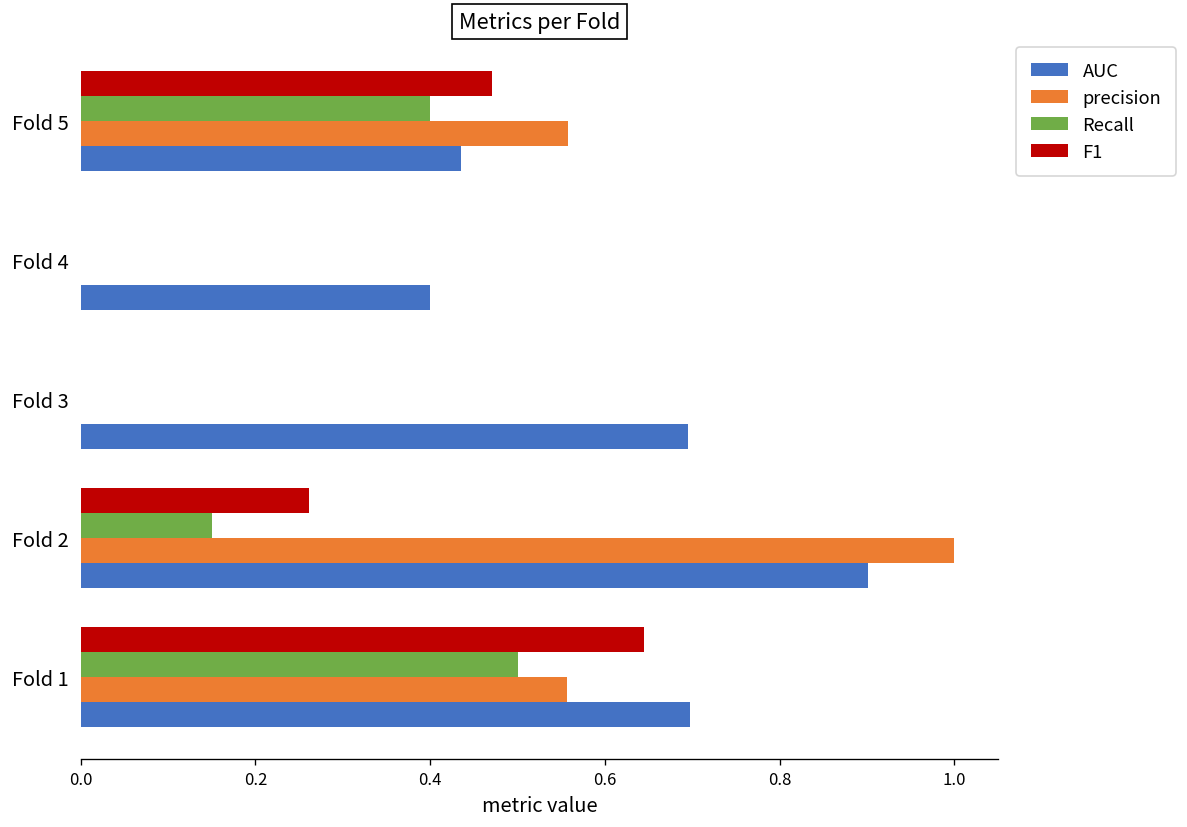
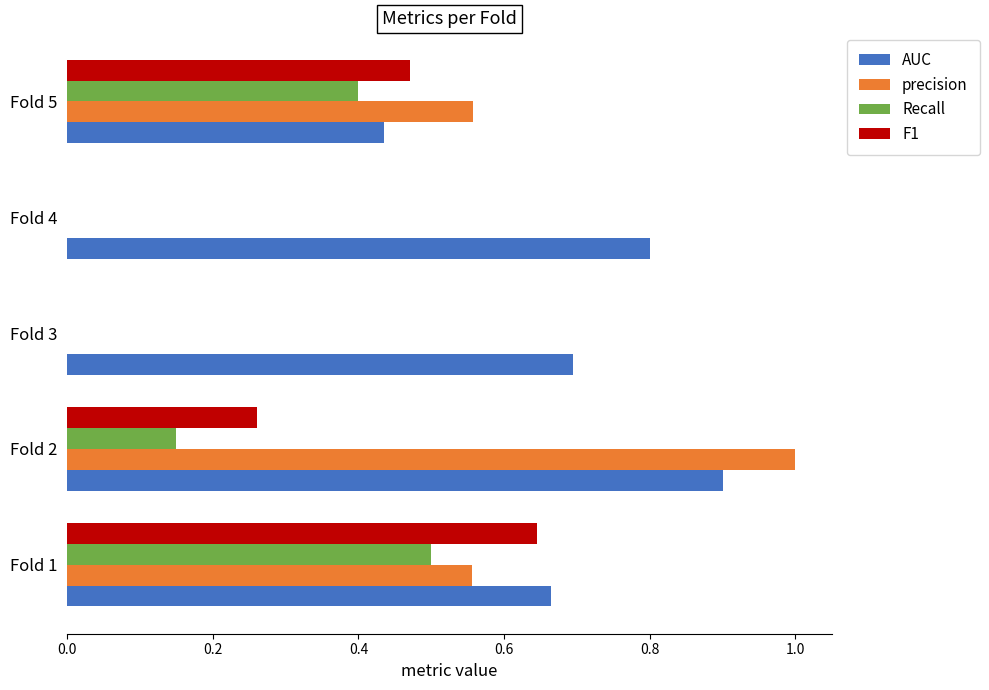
  {
    "AUC": {
      "Fold 5": 0.44,
-     "Fold 4": 0.4,
+     "Fold 4": 0.8,
      "Fold 3": 0.70,
      "Fold 2": 0.90,
-     "Fold 1": 0.70
+     "Fold 1": 0.66
    },
    "precision": {
      "Fold 5": 0.56,
      "Fold 4": 0.00,
      "Fold 3": 0.00,
      "Fold 2": 1.00,
      "Fold 1": 0.56
    },
    "Recall": {
      "Fold 5": 0.40,
      "Fold 4": 0.00,
      "Fold 3": 0.00,
      "Fold 2": 0.15,
      "Fold 1": 0.50
    },
    "F1": {
      "Fold 5": 0.47,
      "Fold 4": 0.00,
      "Fold 3": 0.00,
      "Fold 2": 0.26,
      "Fold 1": 0.65
    }
  }
